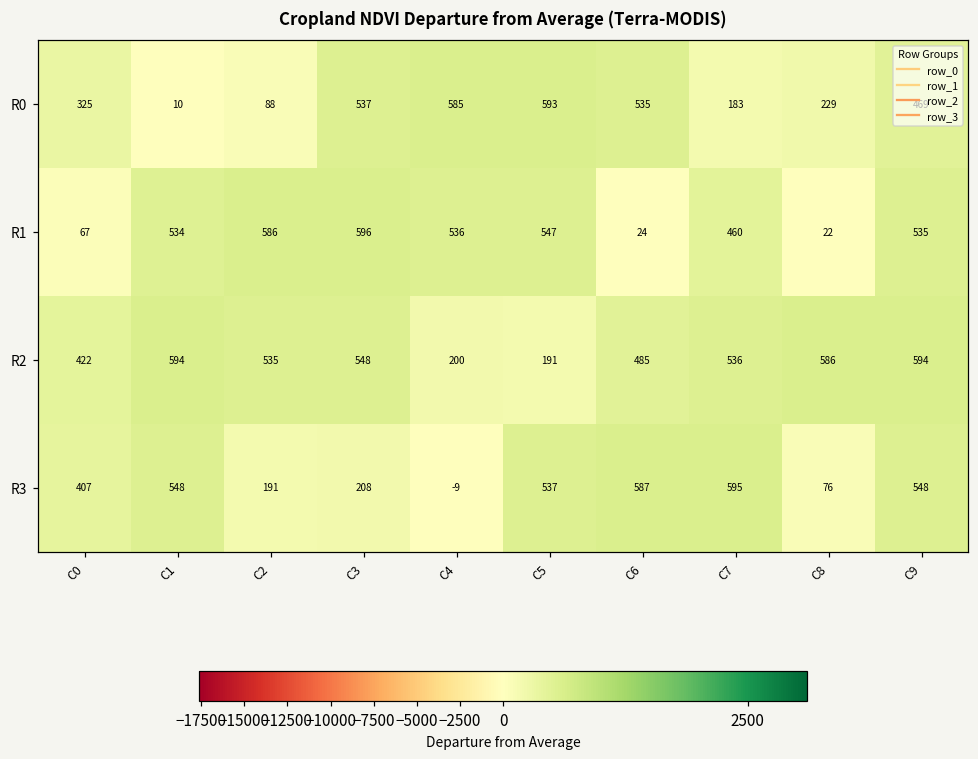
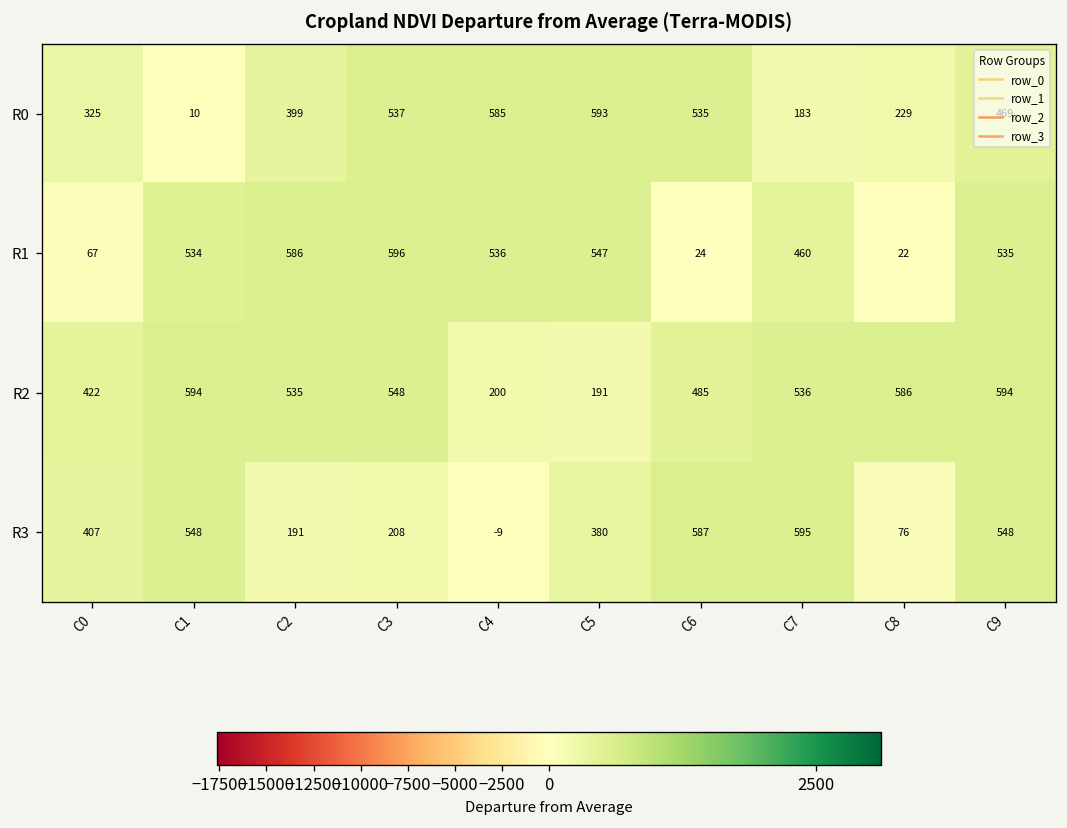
  {
    "R0": {
      "C0": 325,
      "C1": 10,
-     "C2": 88,
+     "C2": 399,
      "C3": 537,
      "C4": 585,
      "C5": 593,
      "C6": 535,
      "C7": 183,
      "C8": 229
    },
    "R1": {
      "C0": 67,
      "C1": 534,
      "C2": 586,
      "C3": 596,
      "C4": 536,
      "C5": 547,
      "C6": 24,
      "C7": 460,
      "C8": 22,
      "C9": 535
    },
    "R2": {
      "C0": 422,
      "C1": 594,
      "C2": 535,
      "C3": 548,
      "C4": 200,
      "C5": 191,
      "C6": 485,
      "C7": 536,
      "C8": 586,
      "C9": 594
    },
    "R3": {
      "C0": 407,
      "C1": 548,
      "C2": 191,
      "C3": 208,
      "C4": -9,
-     "C5": 537,
+     "C5": 380,
      "C6": 587,
      "C7": 595,
      "C8": 76,
      "C9": 548
    }
  }
